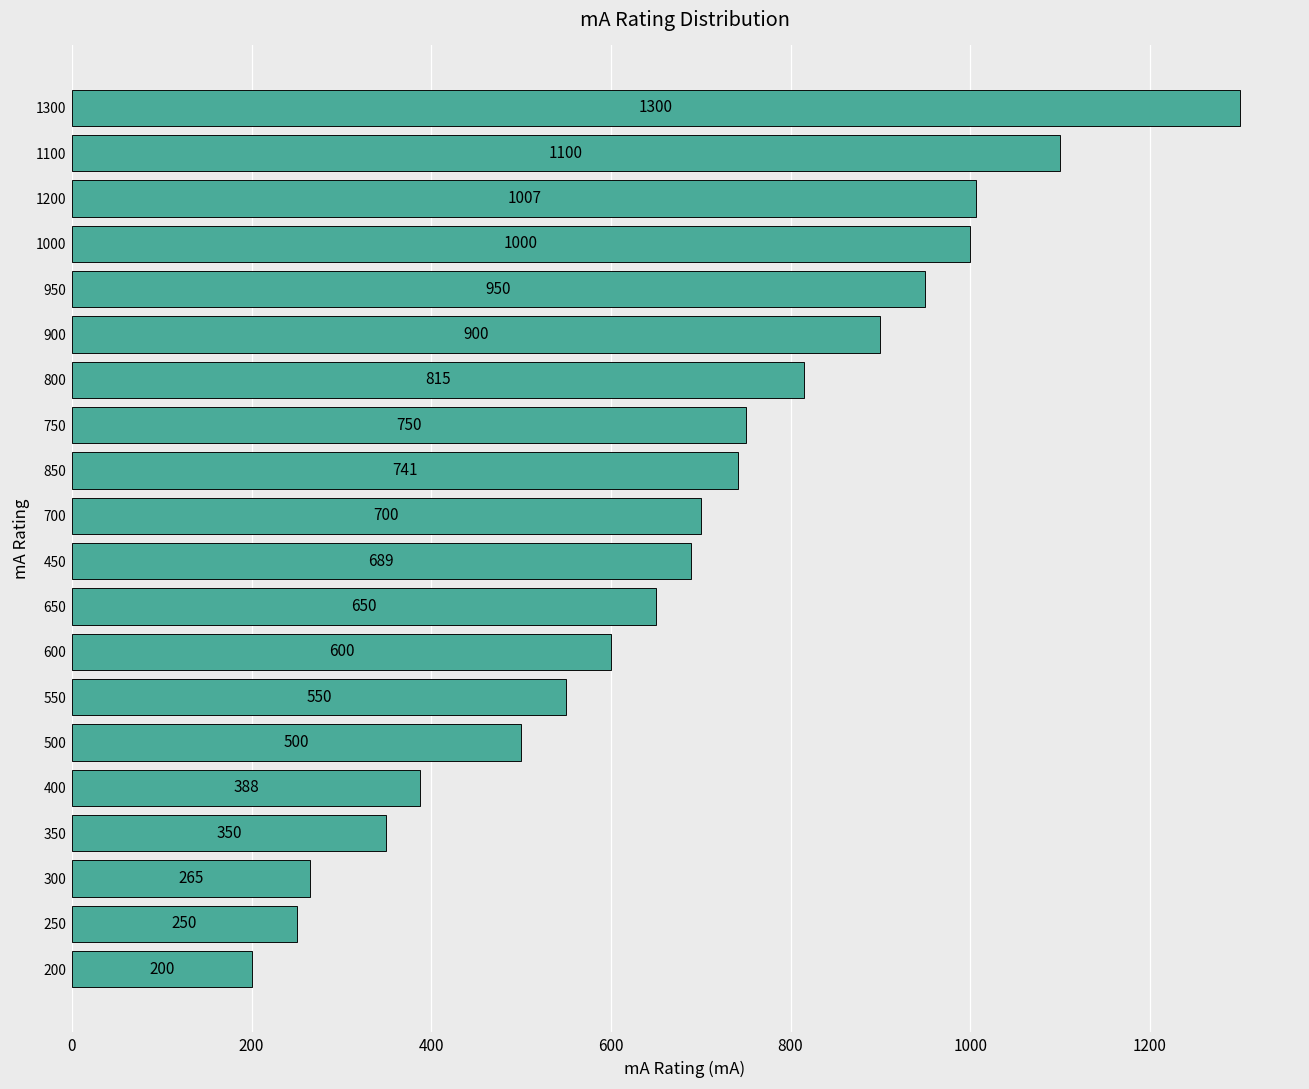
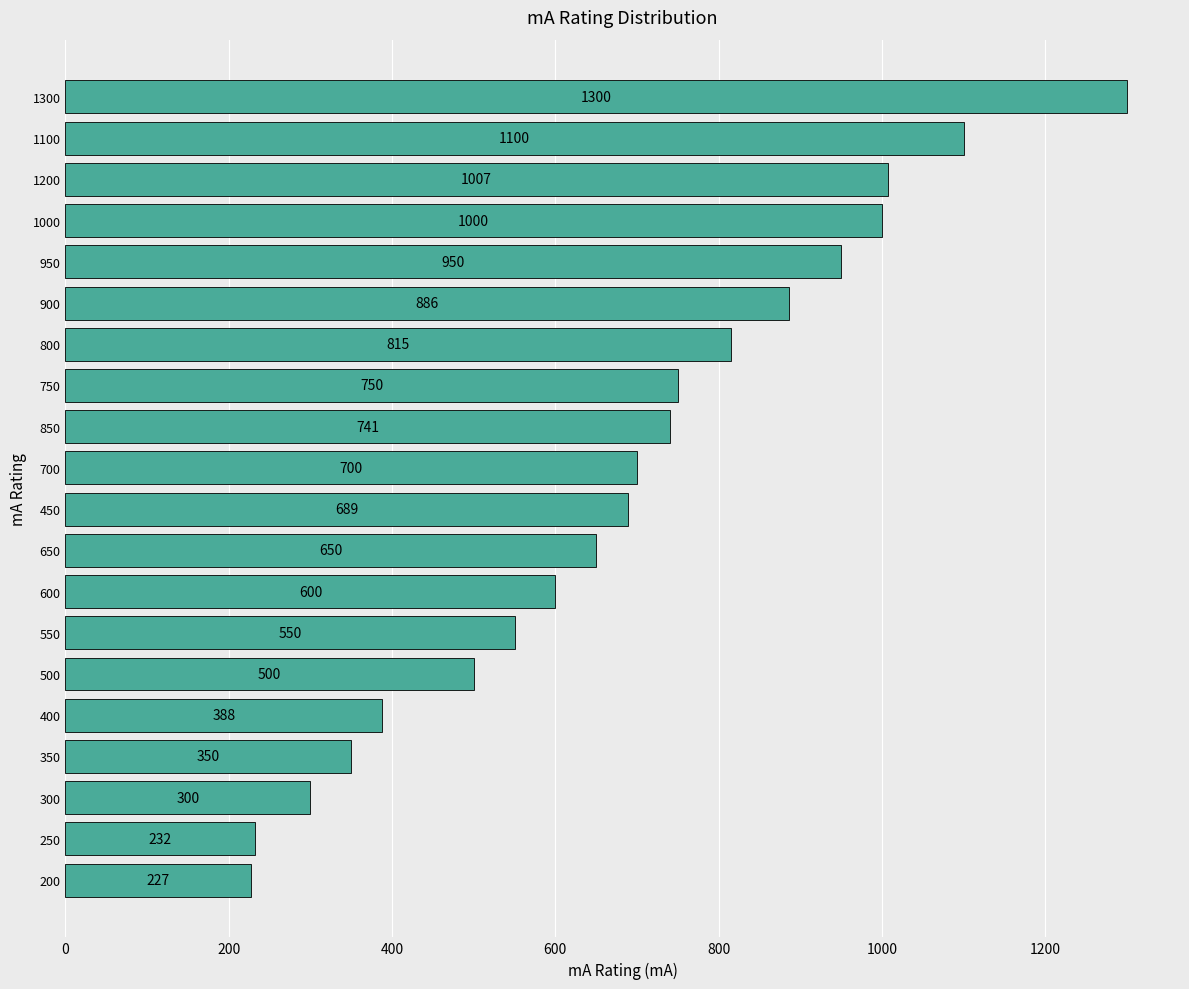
  {
    "1300": 1300,
    "1100": 1100,
    "1200": 1007,
    "1000": 1000,
    "950": 950,
-   "900": 900,
+   "900": 886,
    "800": 815,
    "750": 750,
    "850": 741,
    "700": 700,
    "450": 689,
    "650": 650,
    "600": 600,
    "550": 550,
    "500": 500,
    "400": 388,
    "350": 350,
-   "300": 265,
-   "250": 250,
-   "200": 200
+   "300": 300,
+   "250": 232,
+   "200": 227
  }
